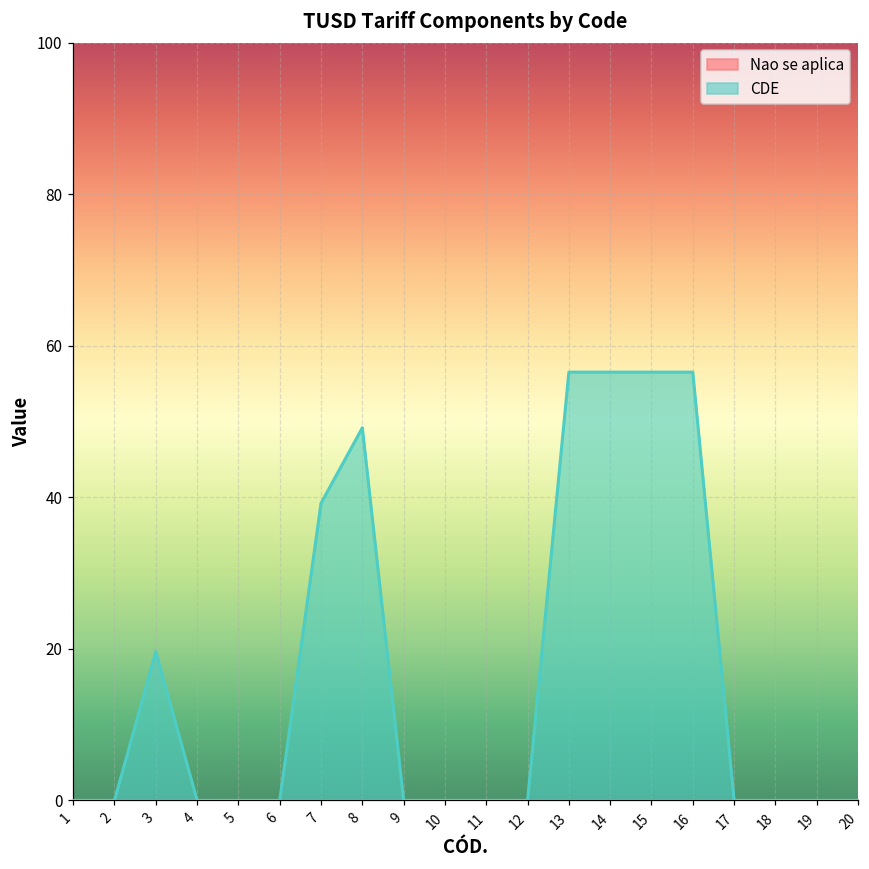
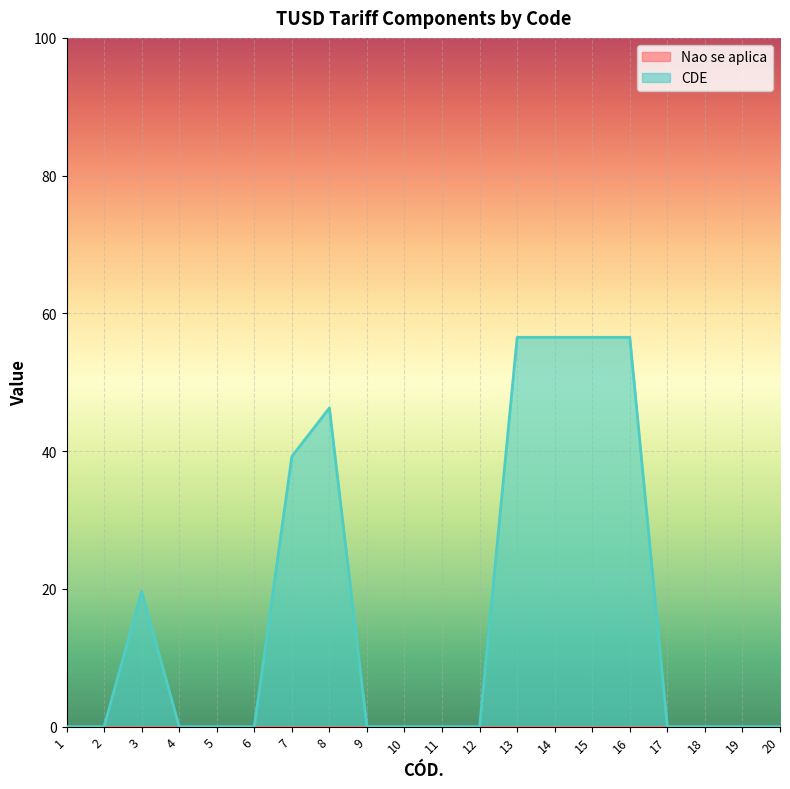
  {
    "Nao se aplica": {
      "3": 0,
      "7": 0,
      "8": 0,
      "13": 0,
      "14": 0,
      "15": 0,
      "16": 0
    },
    "CDE": {
      "3": 20,
      "7": 39,
-     "8": 49,
+     "8": 46,
      "13": 57,
      "14": 57,
      "15": 57,
      "16": 57
    }
  }
